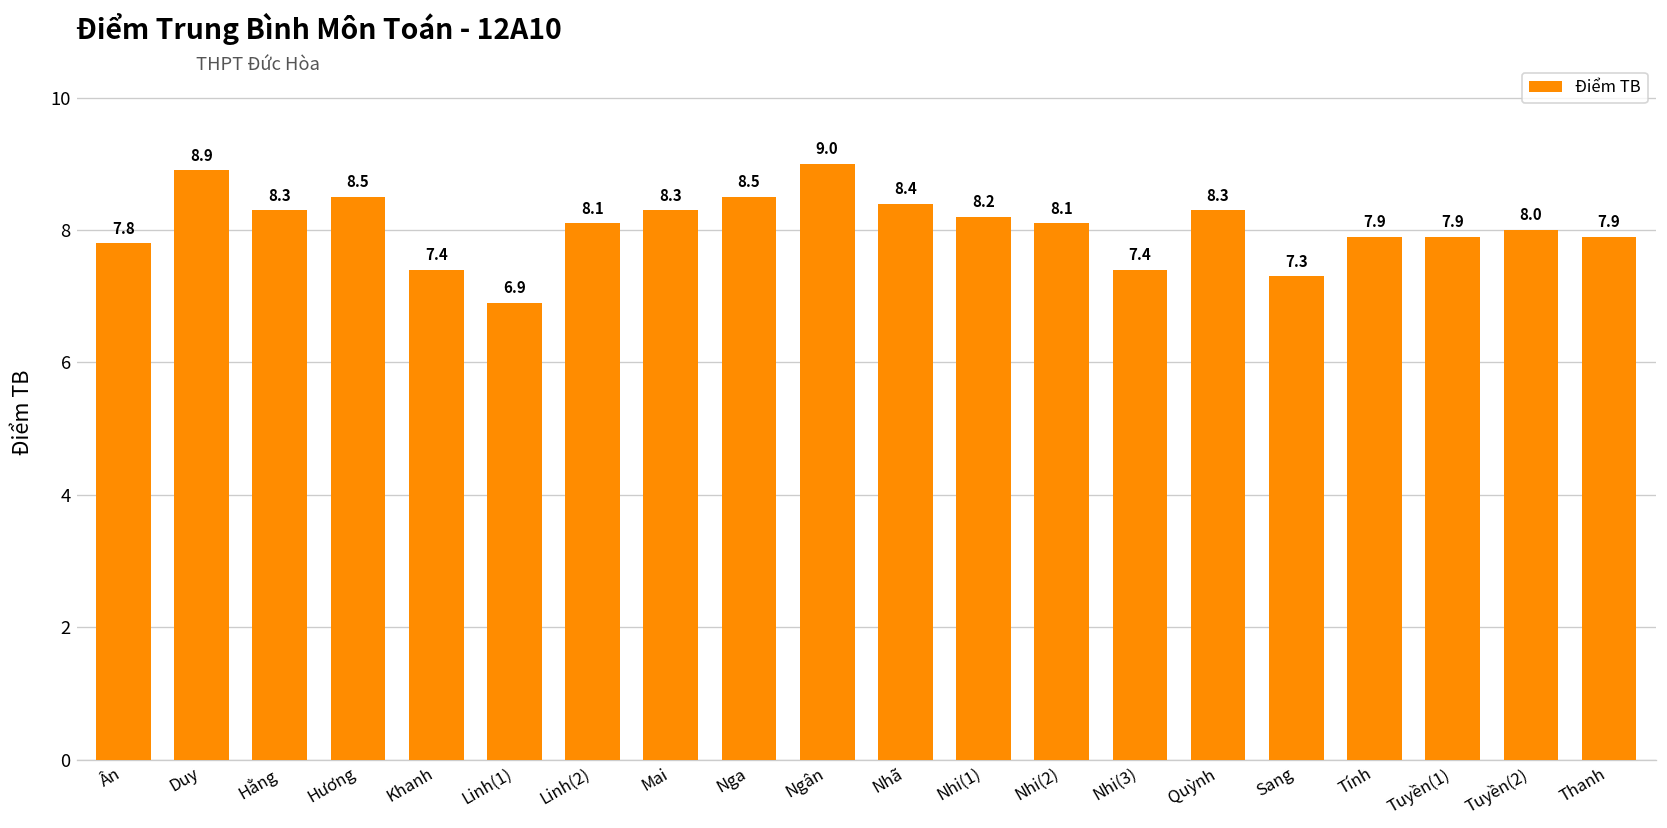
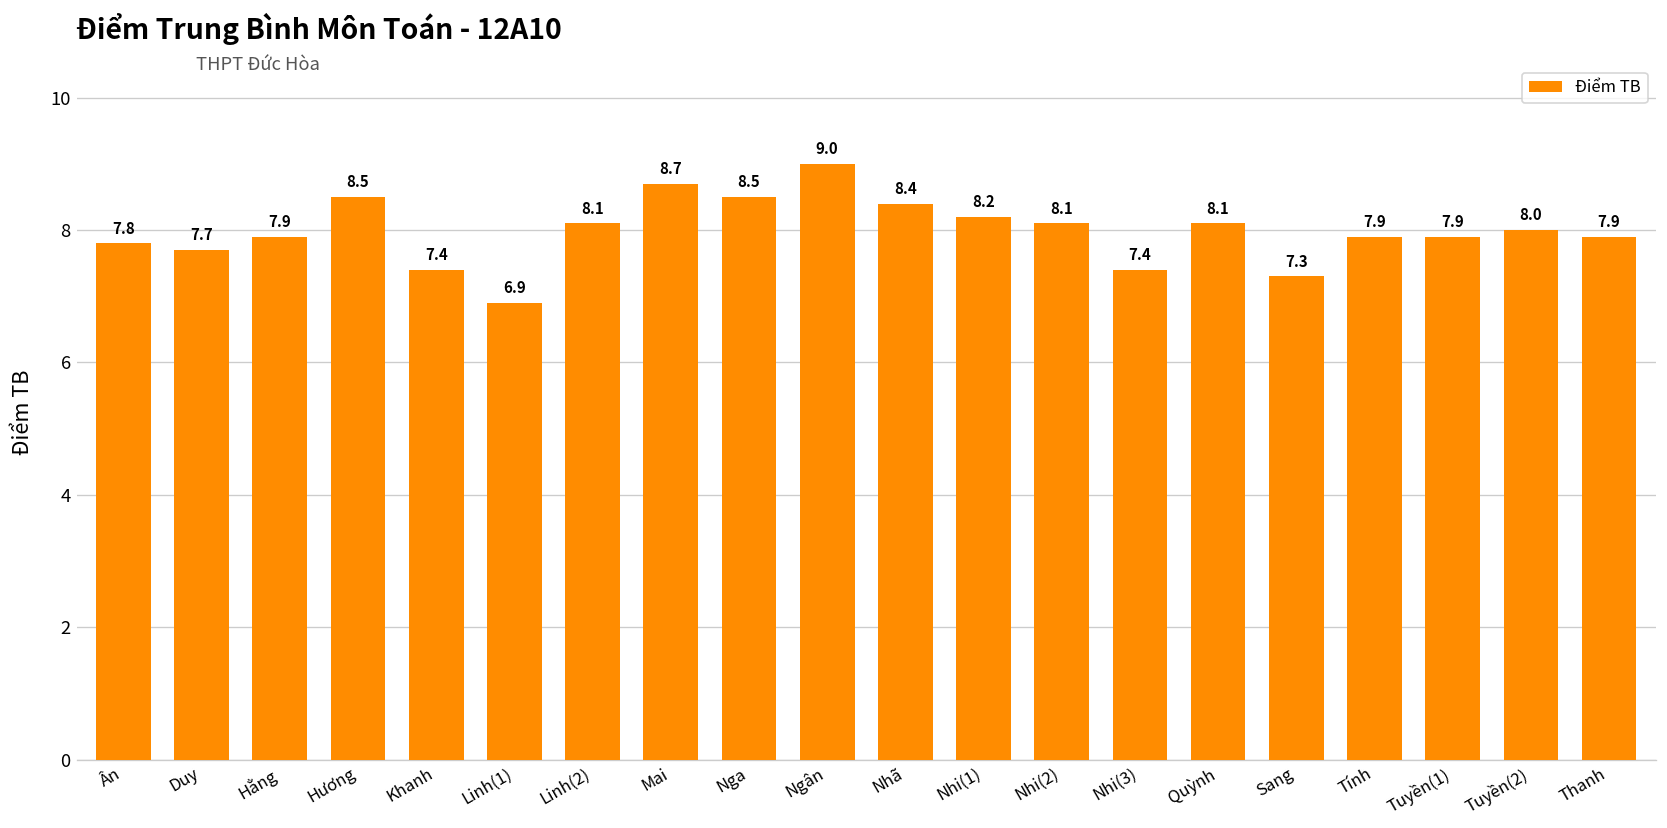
  {
    "Ân": 7.8,
-   "Duy": 8.9,
-   "Hằng": 8.3,
+   "Duy": 7.7,
+   "Hằng": 7.9,
    "Hương": 8.5,
    "Khanh": 7.4,
    "Linh(1)": 6.9,
    "Linh(2)": 8.1,
-   "Mai": 8.3,
+   "Mai": 8.7,
    "Nga": 8.5,
    "Ngân": 9.0,
    "Nhã": 8.4,
    "Nhi(1)": 8.2,
    "Nhi(2)": 8.1,
    "Nhi(3)": 7.4,
-   "Quỳnh": 8.3,
+   "Quỳnh": 8.1,
    "Sang": 7.3,
    "Tính": 7.9,
    "Tuyền(1)": 7.9,
    "Tuyền(2)": 8.0,
    "Thanh": 7.9
  }
